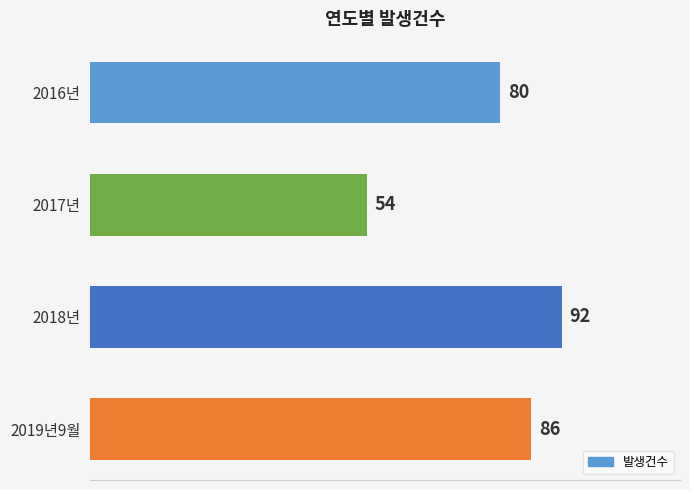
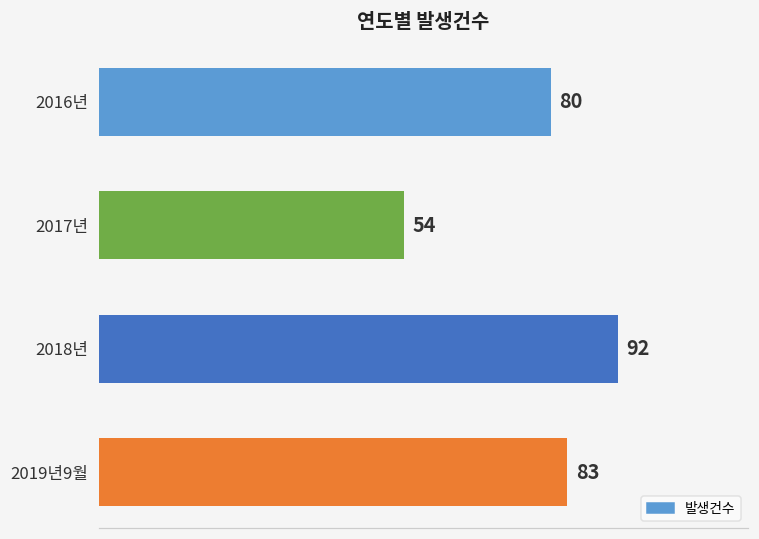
  {
    "2016년": 80,
    "2017년": 54,
    "2018년": 92,
-   "2019년9월": 86
+   "2019년9월": 83
  }
